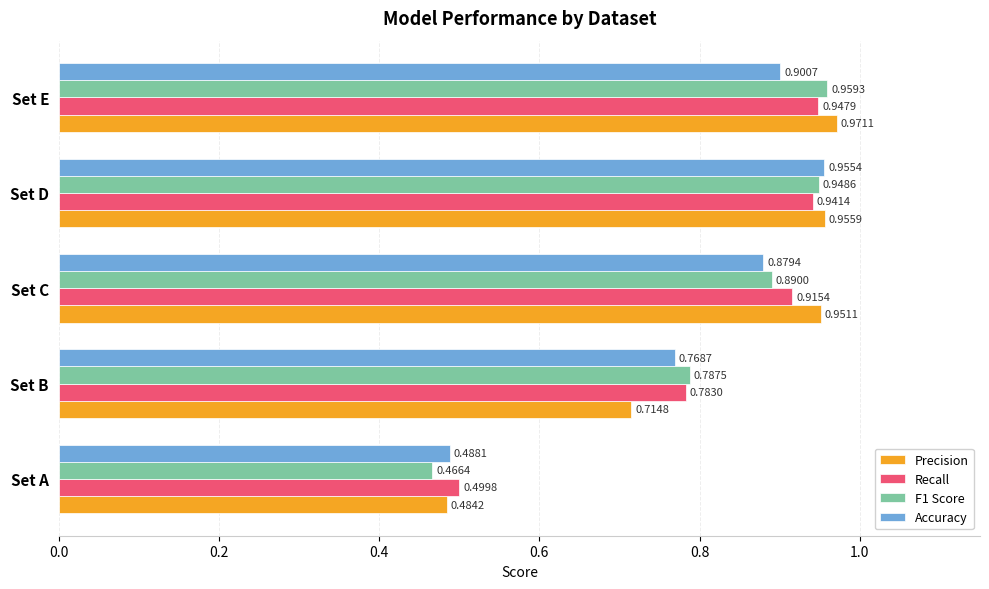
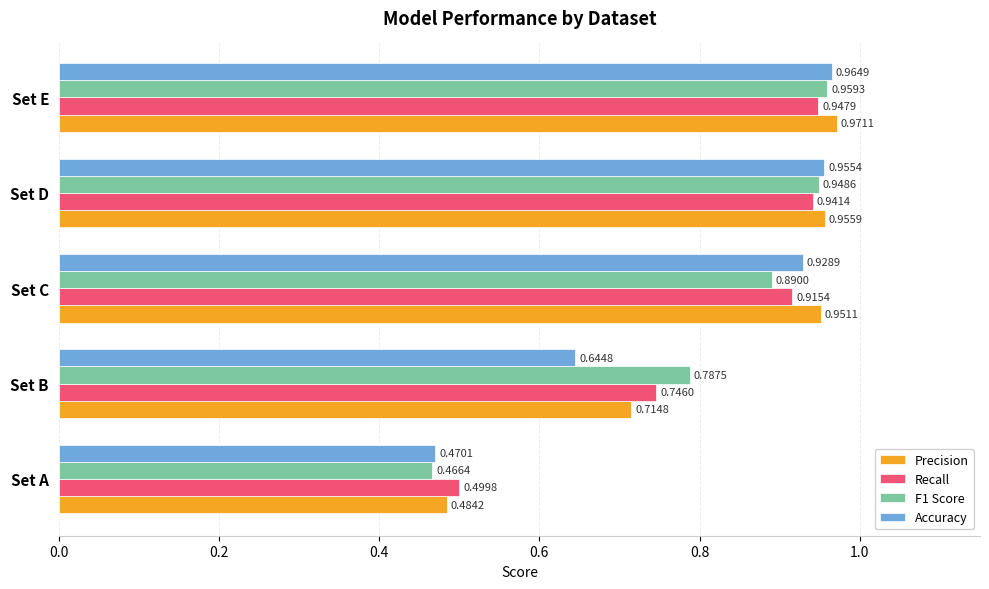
  {
    "Precision": {
      "Set E": 0.9711,
      "Set D": 0.9559,
      "Set C": 0.9511,
      "Set B": 0.7148,
      "Set A": 0.4842
    },
    "Recall": {
      "Set E": 0.9479,
      "Set D": 0.9414,
      "Set C": 0.9154,
-     "Set B": 0.7830,
+     "Set B": 0.7460,
      "Set A": 0.4998
    },
    "F1 Score": {
      "Set E": 0.9593,
      "Set D": 0.9486,
      "Set C": 0.8900,
      "Set B": 0.7875,
      "Set A": 0.4664
    },
    "Accuracy": {
-     "Set E": 0.9007,
+     "Set E": 0.9649,
      "Set D": 0.9554,
-     "Set C": 0.8794,
-     "Set B": 0.7687,
-     "Set A": 0.4881
+     "Set C": 0.9289,
+     "Set B": 0.6448,
+     "Set A": 0.4701
    }
  }
